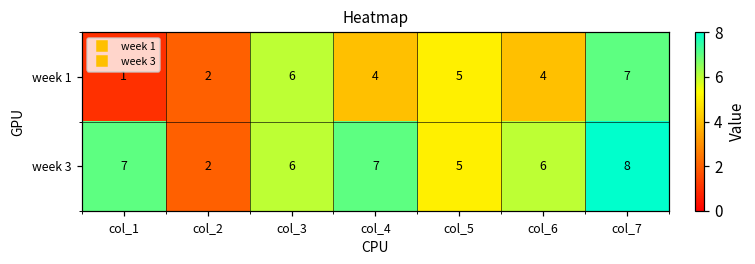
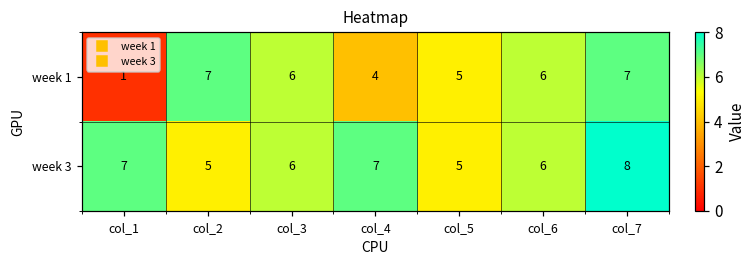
  {
    "week 1": {
-     "col_2": 2,
+     "col_2": 7,
      "col_3": 6,
      "col_4": 4,
      "col_5": 5,
-     "col_6": 4,
+     "col_6": 6,
      "col_7": 7
    },
    "week 3": {
      "col_1": 7,
-     "col_2": 2,
+     "col_2": 5,
      "col_3": 6,
      "col_4": 7,
      "col_5": 5,
      "col_6": 6,
      "col_7": 8
    }
  }
